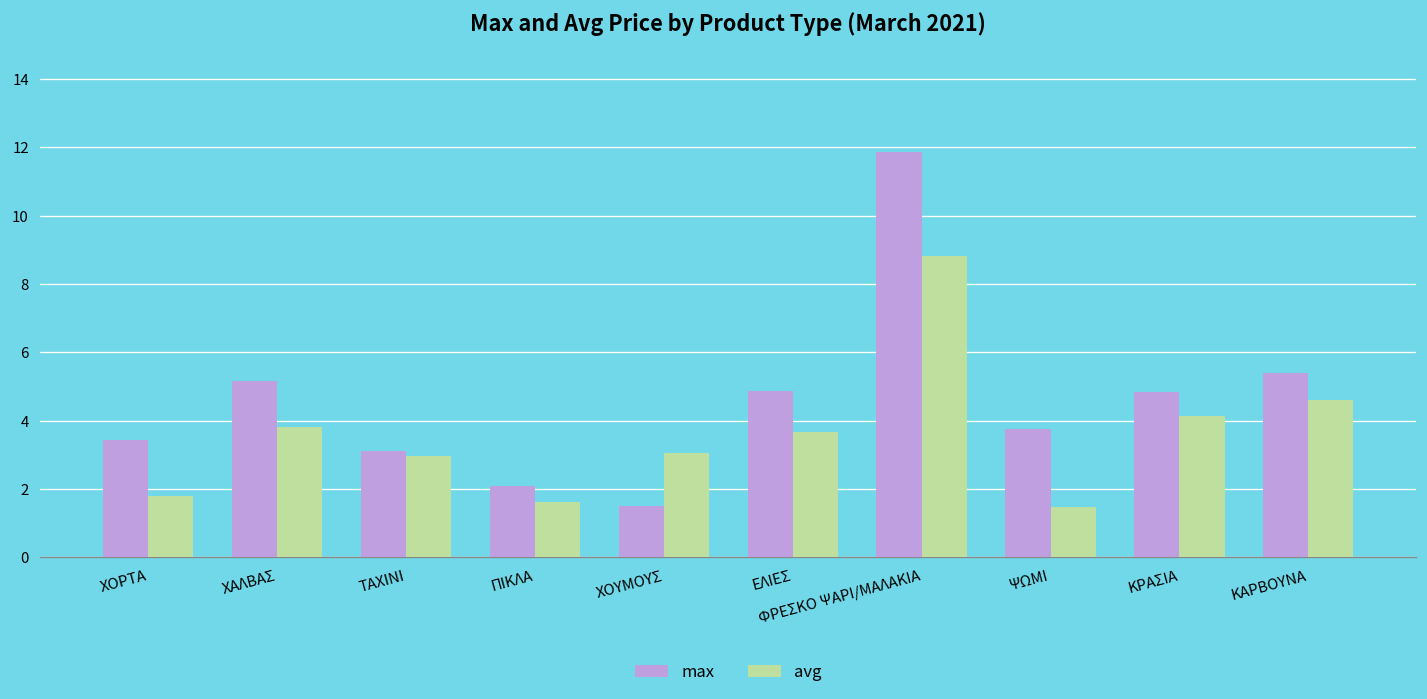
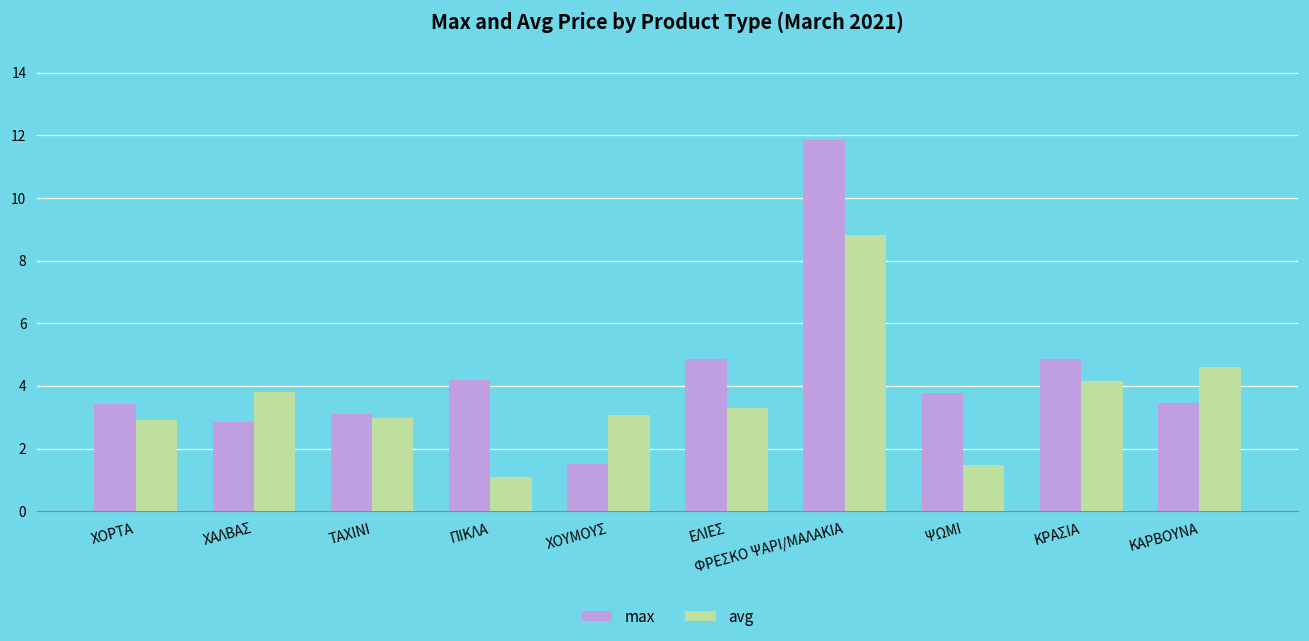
  {
    "max": {
      "ΧΟΡΤΑ": 3.4,
-     "ΧΑΛΒΑΣ": 5.2,
+     "ΧΑΛΒΑΣ": 2.9,
      "ΤΑΧΙΝΙ": 3.1,
-     "ΠΙΚΛΑ": 2.1,
+     "ΠΙΚΛΑ": 4.2,
      "ΧΟΥΜΟΥΣ": 1.5,
      "ΕΛΙΕΣ": 4.9,
      "ΦΡΕΣΚΟ ΨΑΡΙ/ΜΑΛΑΚΙΑ": 11.9,
      "ΨΩΜΙ": 3.8,
      "ΚΡΑΣΙΑ": 4.9,
-     "ΚΑΡΒΟΥΝΑ": 5.4
+     "ΚΑΡΒΟΥΝΑ": 3.5
    },
    "avg": {
-     "ΧΟΡΤΑ": 1.8,
+     "ΧΟΡΤΑ": 2.9,
      "ΧΑΛΒΑΣ": 3.8,
      "ΤΑΧΙΝΙ": 3.0,
-     "ΠΙΚΛΑ": 1.6,
+     "ΠΙΚΛΑ": 1.1,
      "ΧΟΥΜΟΥΣ": 3.1,
-     "ΕΛΙΕΣ": 3.7,
+     "ΕΛΙΕΣ": 3.3,
      "ΦΡΕΣΚΟ ΨΑΡΙ/ΜΑΛΑΚΙΑ": 8.8,
      "ΨΩΜΙ": 1.5,
      "ΚΡΑΣΙΑ": 4.2,
      "ΚΑΡΒΟΥΝΑ": 4.6
    }
  }
